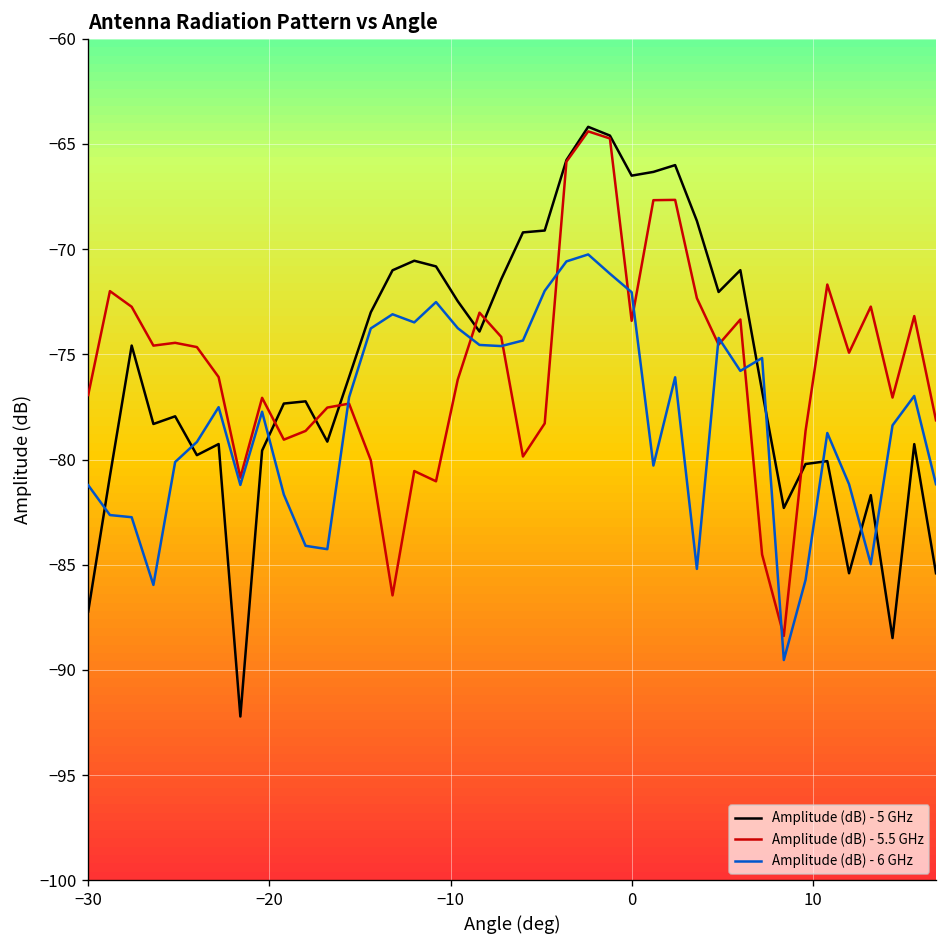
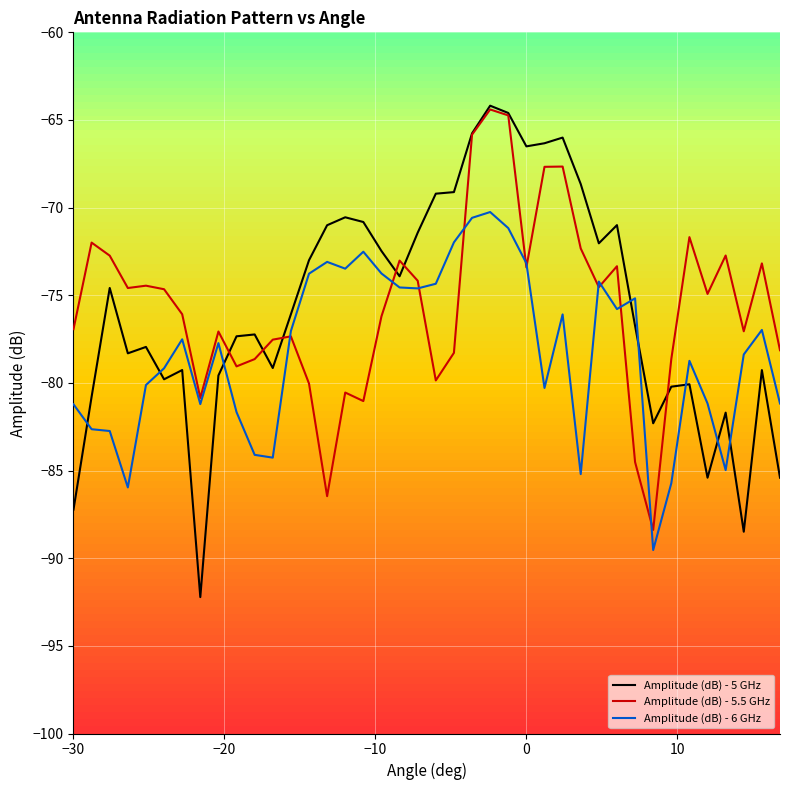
  {
    "Amplitude (dB) - 5 GHz": {
      "−30": -87.2,
      "0": -66.5
    },
    "Amplitude (dB) - 5.5 GHz": {
      "−30": -76.9,
      "0": -73.4
    },
    "Amplitude (dB) - 6 GHz": {
      "−30": -81.2,
-     "0": -72.0
+     "0": -73.2
    }
  }
